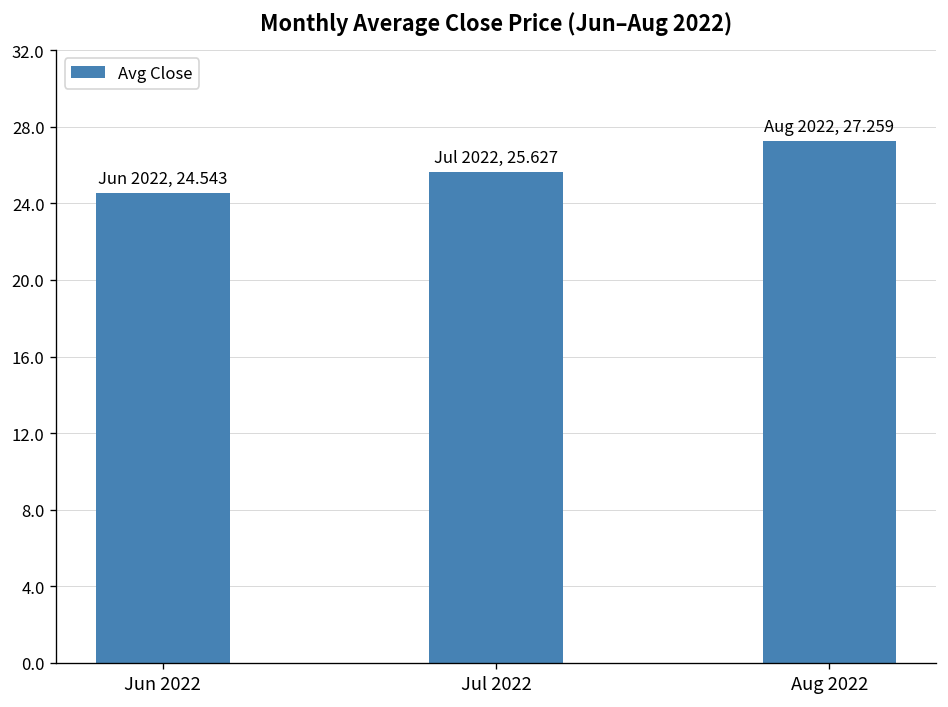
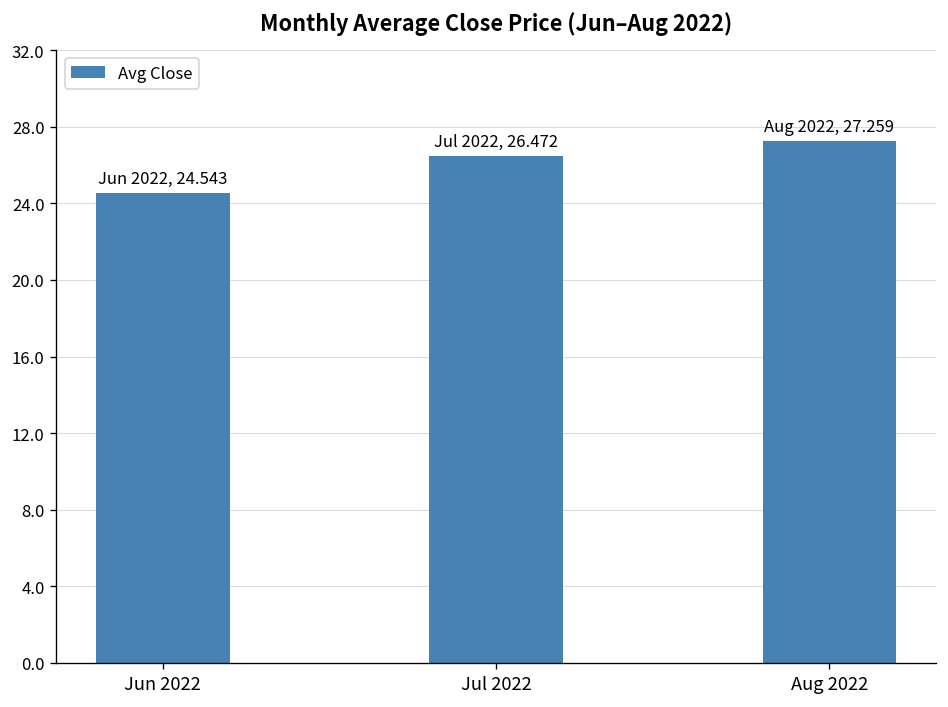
  {
    "Jun 2022": 24.543,
-   "Jul 2022": 25.627,
+   "Jul 2022": 26.472,
    "Aug 2022": 27.259
  }
